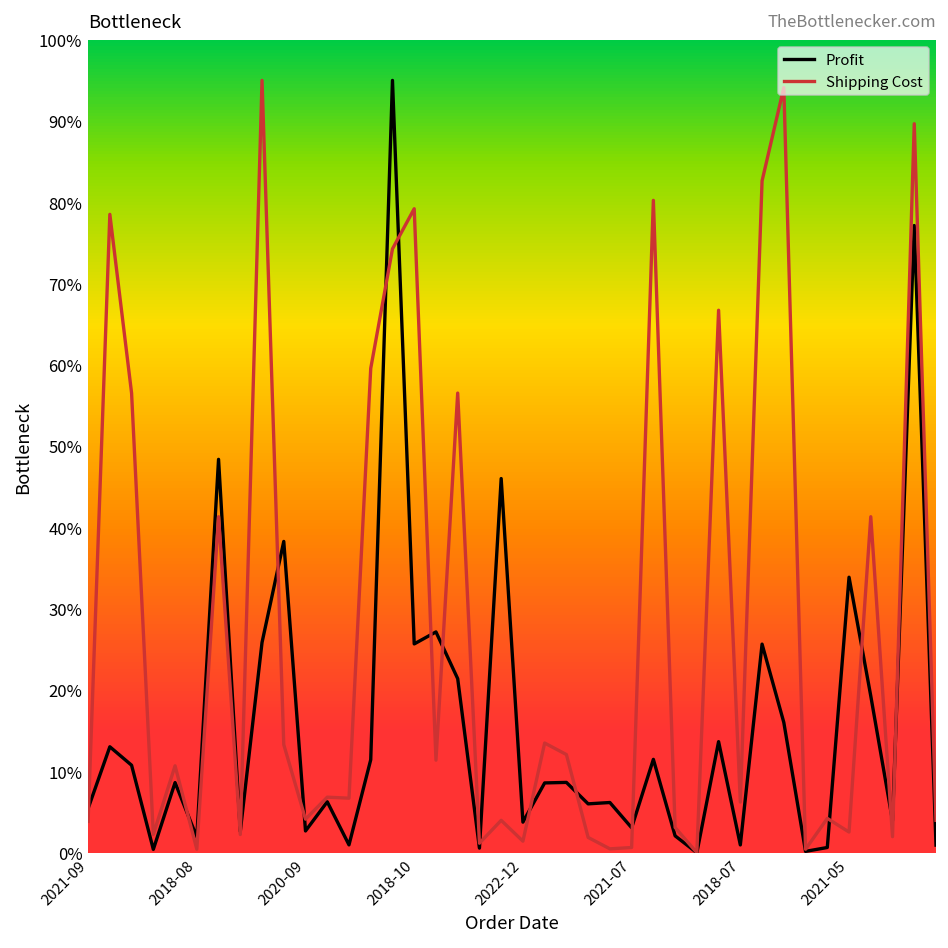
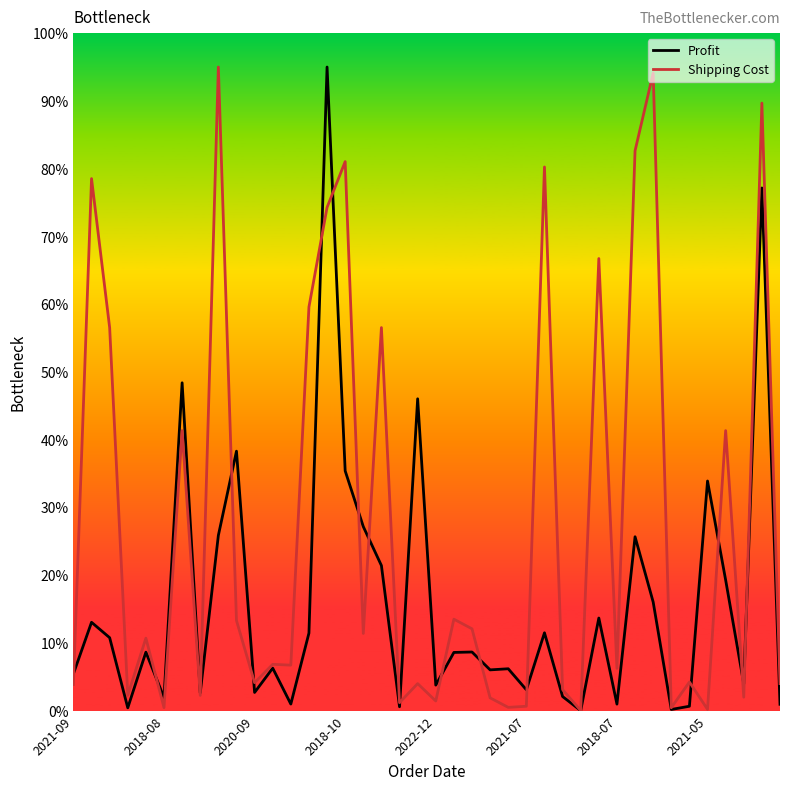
  {
    "Profit": {
-     "2018-10": "26%",
+     "2018-10": "35%",
      "2022-12": "4%",
      "2021-07": "3%",
      "2021-05": "34%"
    },
    "Shipping Cost": {
-     "2018-10": "79%",
+     "2018-10": "81%",
      "2022-12": "1%",
      "2021-07": "1%",
-     "2021-05": "3%"
+     "2021-05": "0%"
    }
  }
